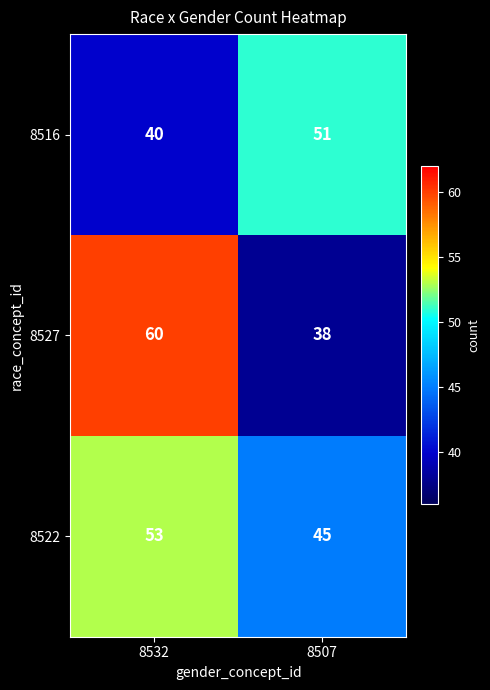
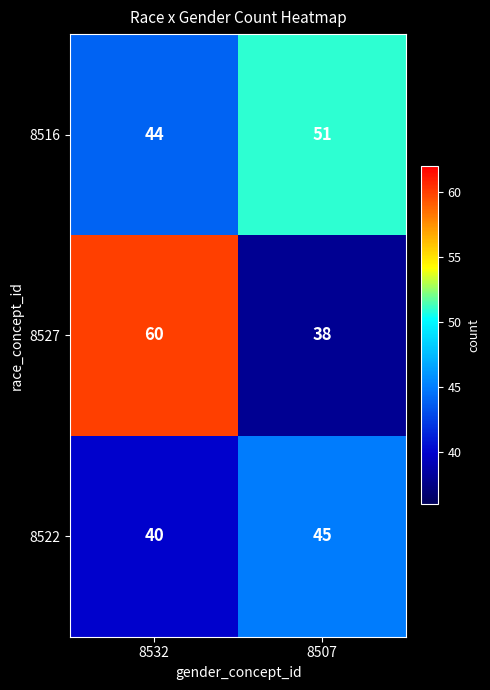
  {
    "8516": {
-     "8532": 40,
+     "8532": 44,
      "8507": 51
    },
    "8527": {
      "8532": 60,
      "8507": 38
    },
    "8522": {
-     "8532": 53,
+     "8532": 40,
      "8507": 45
    }
  }
